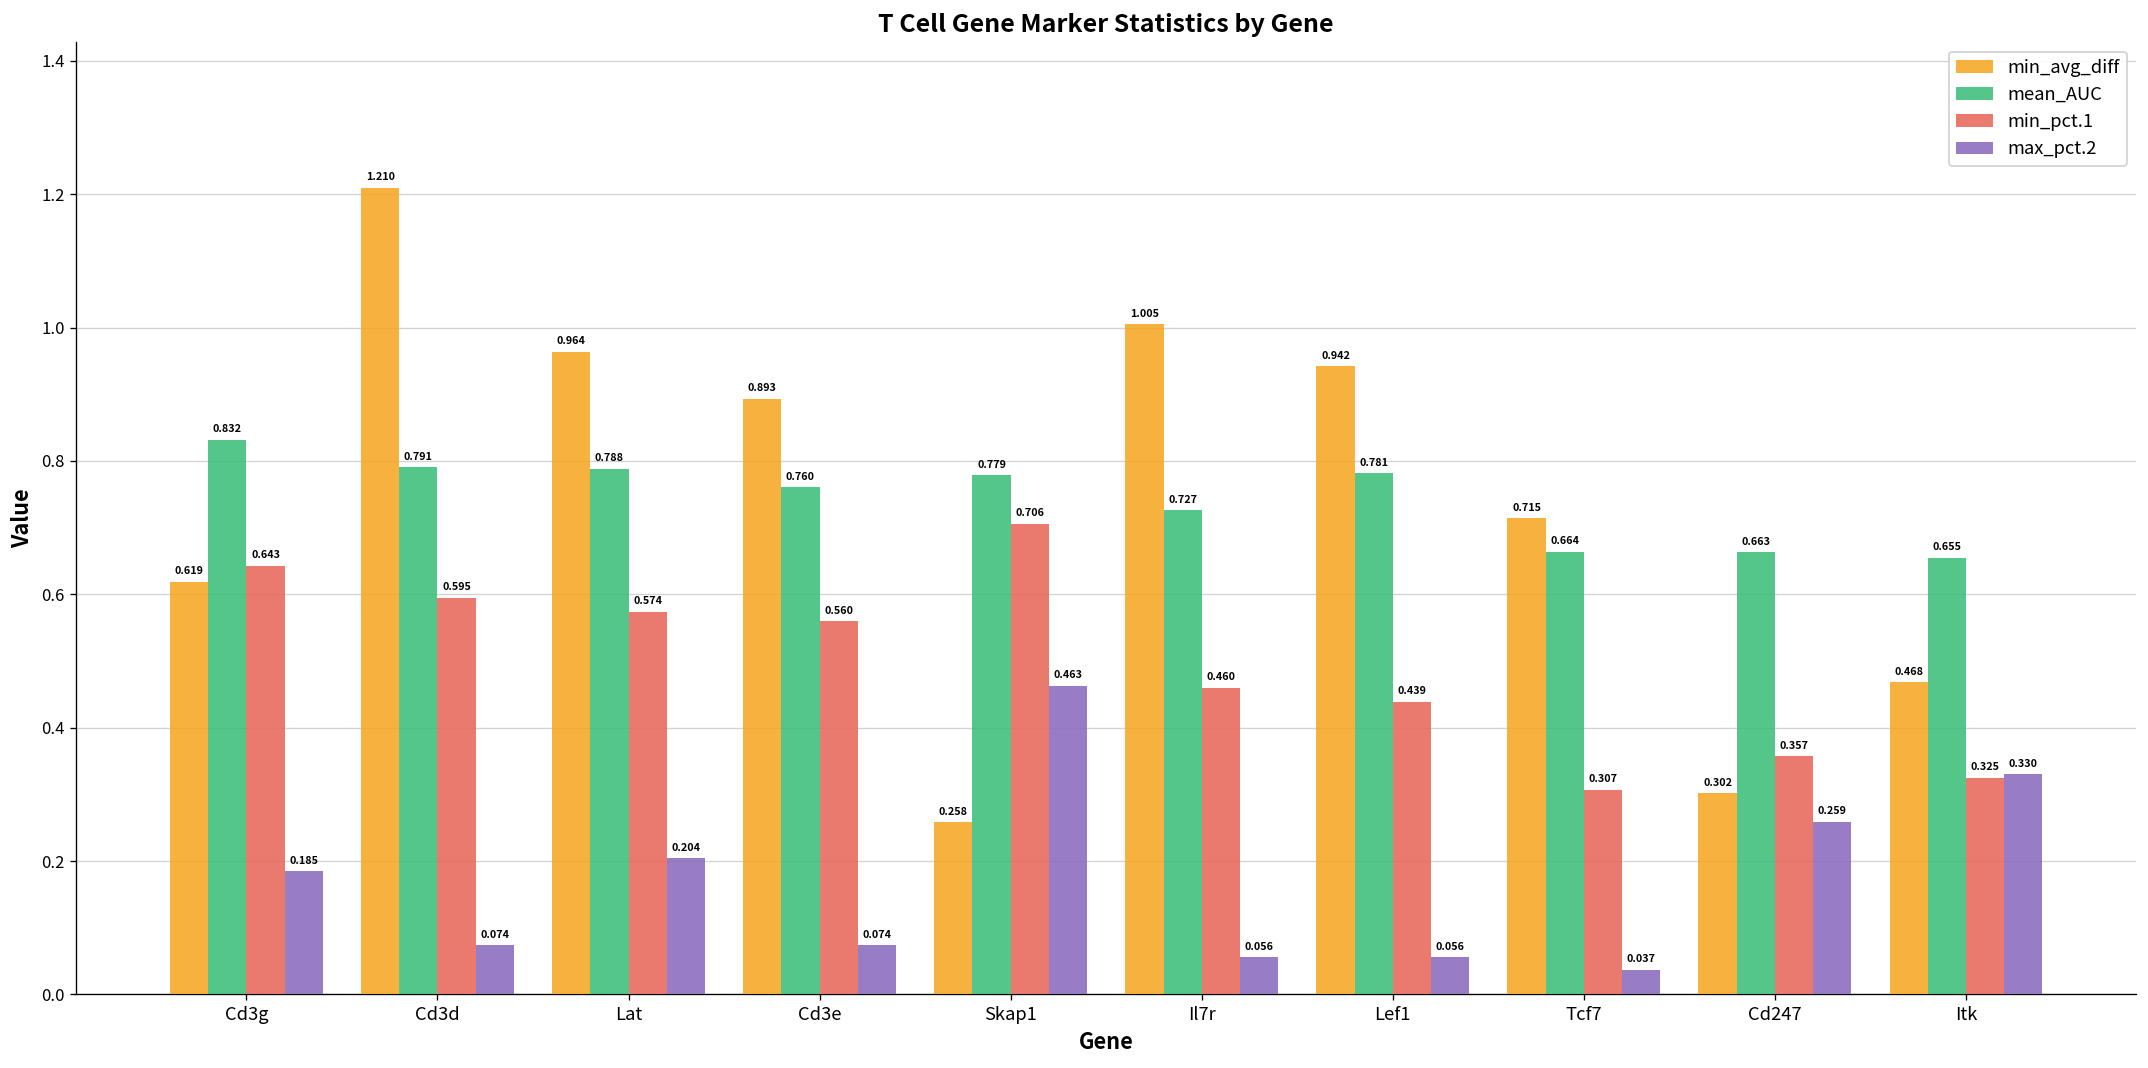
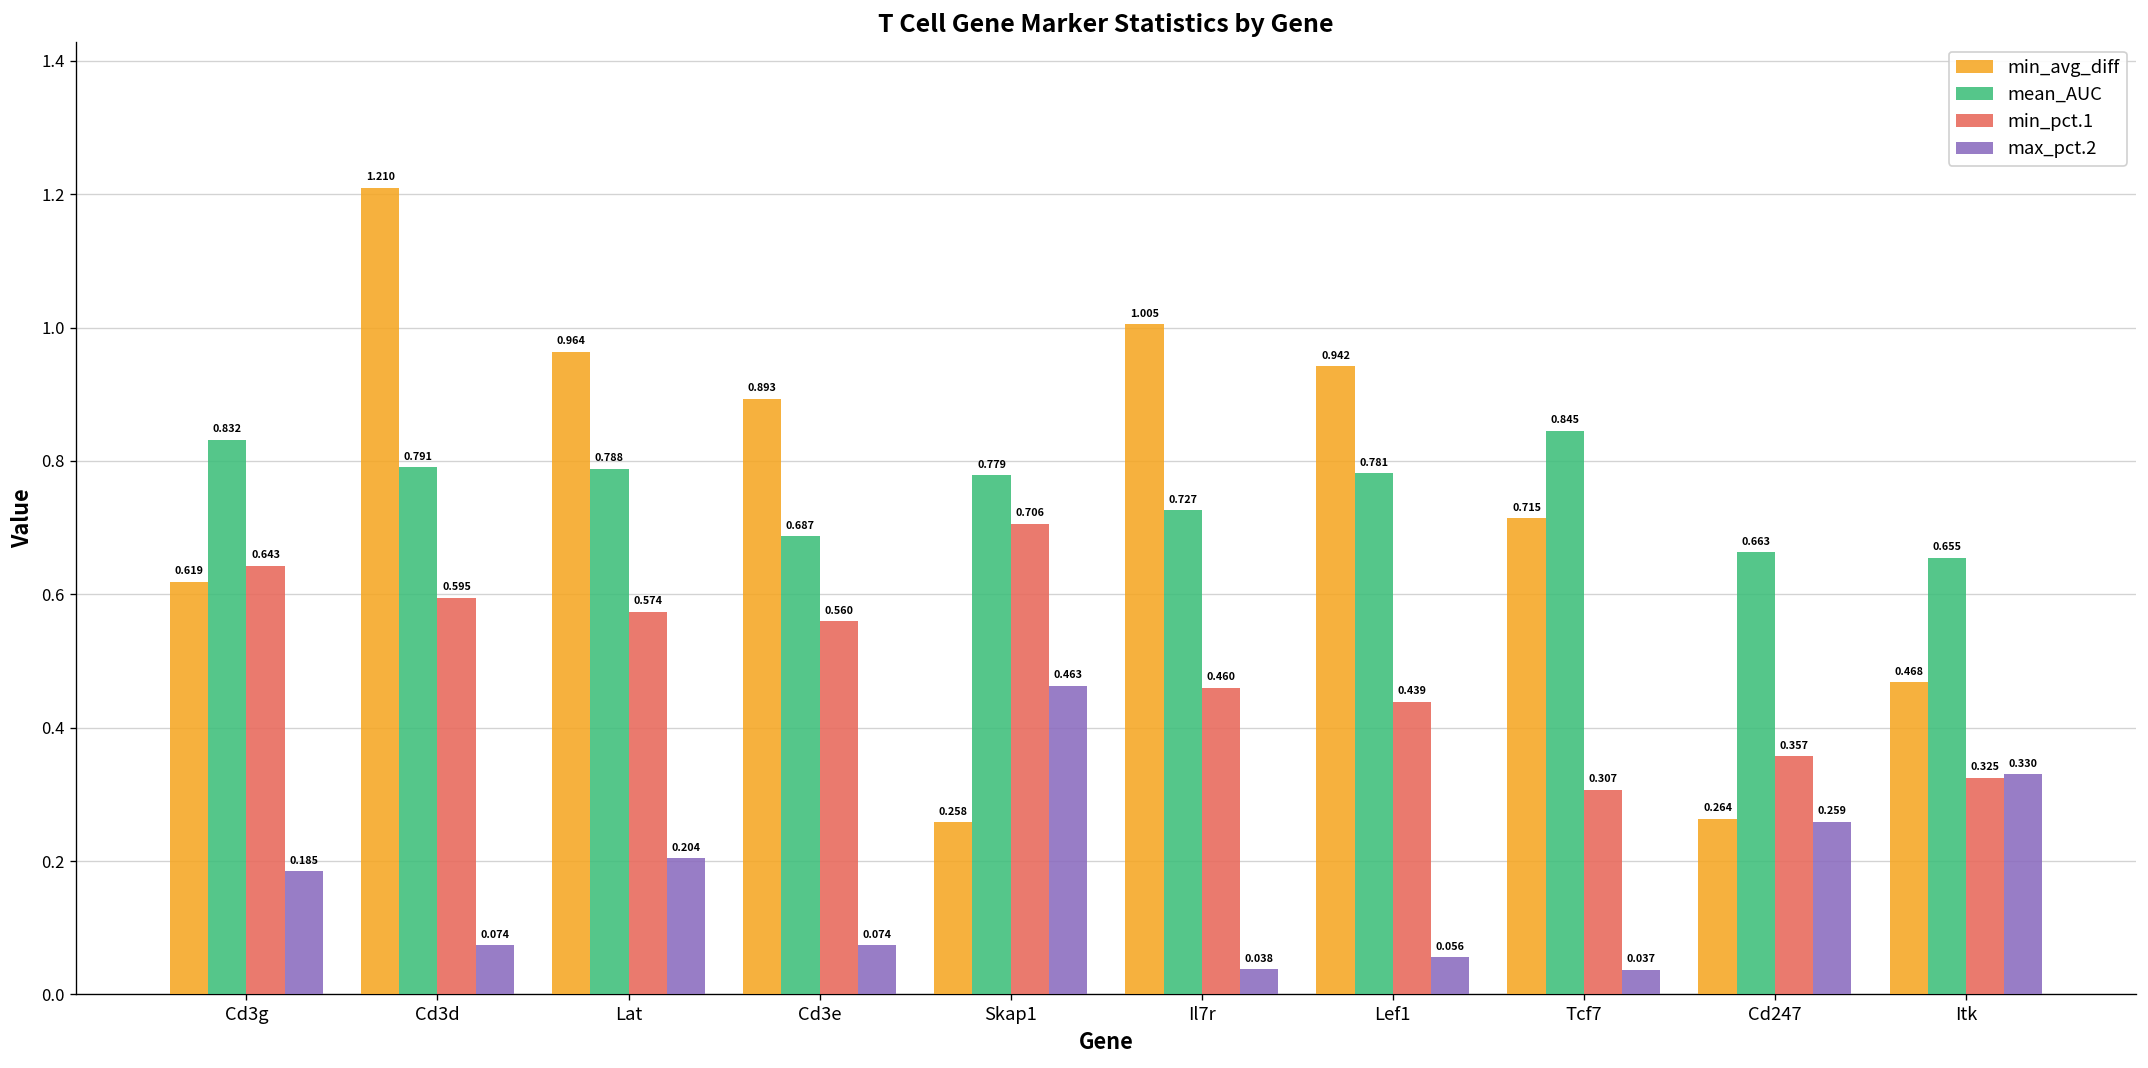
  {
    "min_avg_diff": {
      "Cd3g": 0.619,
      "Cd3d": 1.210,
      "Lat": 0.964,
      "Cd3e": 0.893,
      "Skap1": 0.258,
      "Il7r": 1.005,
      "Lef1": 0.942,
      "Tcf7": 0.715,
-     "Cd247": 0.302,
+     "Cd247": 0.264,
      "Itk": 0.468
    },
    "mean_AUC": {
      "Cd3g": 0.832,
      "Cd3d": 0.791,
      "Lat": 0.788,
-     "Cd3e": 0.760,
+     "Cd3e": 0.687,
      "Skap1": 0.779,
      "Il7r": 0.727,
      "Lef1": 0.781,
-     "Tcf7": 0.664,
+     "Tcf7": 0.845,
      "Cd247": 0.663,
      "Itk": 0.655
    },
    "min_pct.1": {
      "Cd3g": 0.643,
      "Cd3d": 0.595,
      "Lat": 0.574,
      "Cd3e": 0.560,
      "Skap1": 0.706,
      "Il7r": 0.460,
      "Lef1": 0.439,
      "Tcf7": 0.307,
      "Cd247": 0.357,
      "Itk": 0.325
    },
    "max_pct.2": {
      "Cd3g": 0.185,
      "Cd3d": 0.074,
      "Lat": 0.204,
      "Cd3e": 0.074,
      "Skap1": 0.463,
-     "Il7r": 0.056,
+     "Il7r": 0.038,
      "Lef1": 0.056,
      "Tcf7": 0.037,
      "Cd247": 0.259,
      "Itk": 0.330
    }
  }
